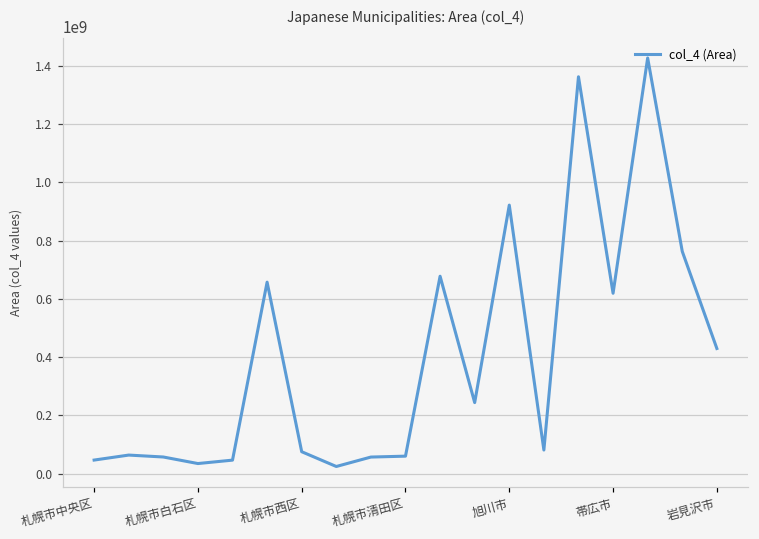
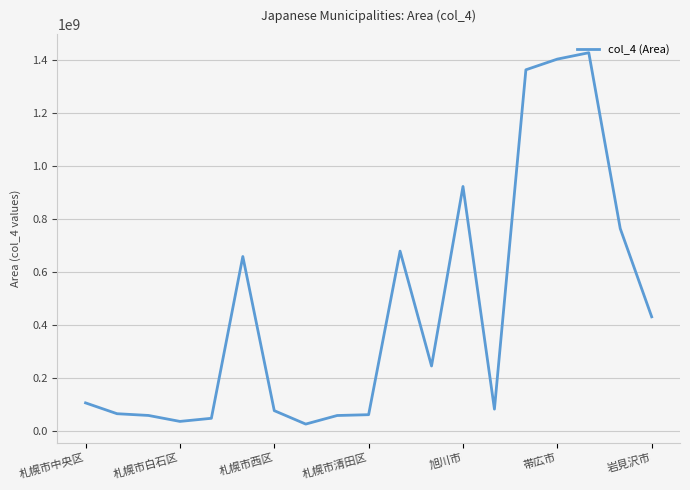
  {
-   "札幌市中央区": 50000000,
+   "札幌市中央区": 100000000,
    "札幌市白石区": 30000000,
    "札幌市西区": 80000000,
    "札幌市清田区": 60000000,
    "旭川市": 920000000,
-   "帯広市": 620000000,
+   "帯広市": 1400000000,
    "岩見沢市": 430000000
  }
